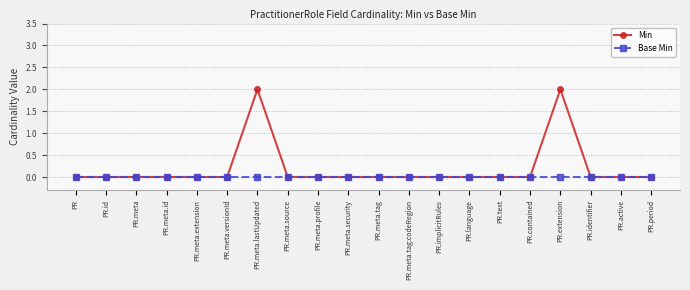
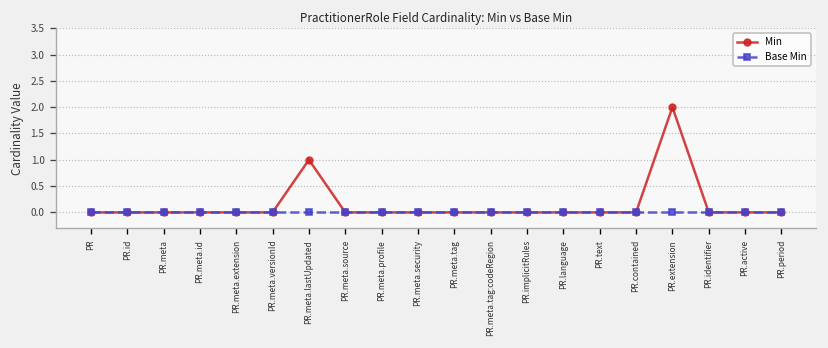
  {
    "Min": {
-     "PR.meta.lastUpdated": 2,
+     "PR.meta.lastUpdated": 1,
      "PR.extension": 2
    },
    "Base Min": {
      "PR.meta.lastUpdated": 0,
      "PR.extension": 0
    }
  }
